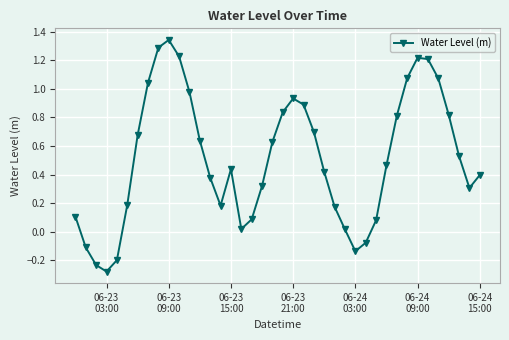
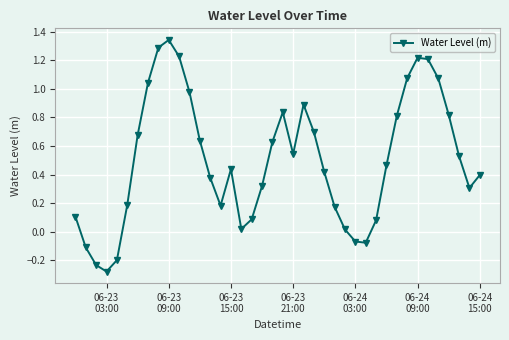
  {
    "06-23 03:00": -0.28,
    "06-23 09:00": 1.34,
    "06-23 15:00": 0.44,
-   "06-23 21:00": 0.93,
-   "06-24 03:00": -0.14,
+   "06-23 21:00": 0.54,
+   "06-24 03:00": -0.07,
    "06-24 09:00": 1.22,
    "06-24 15:00": 0.40
  }
